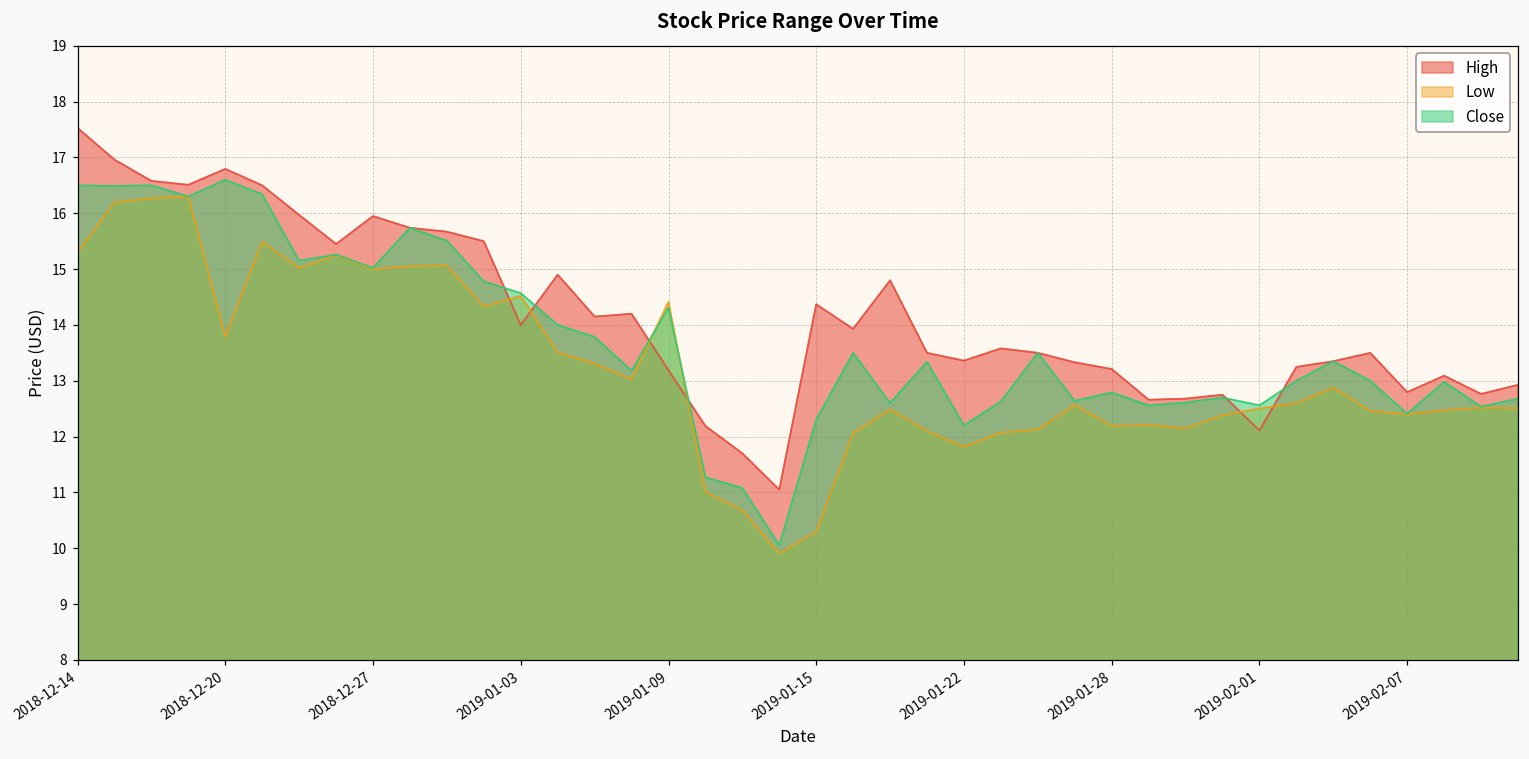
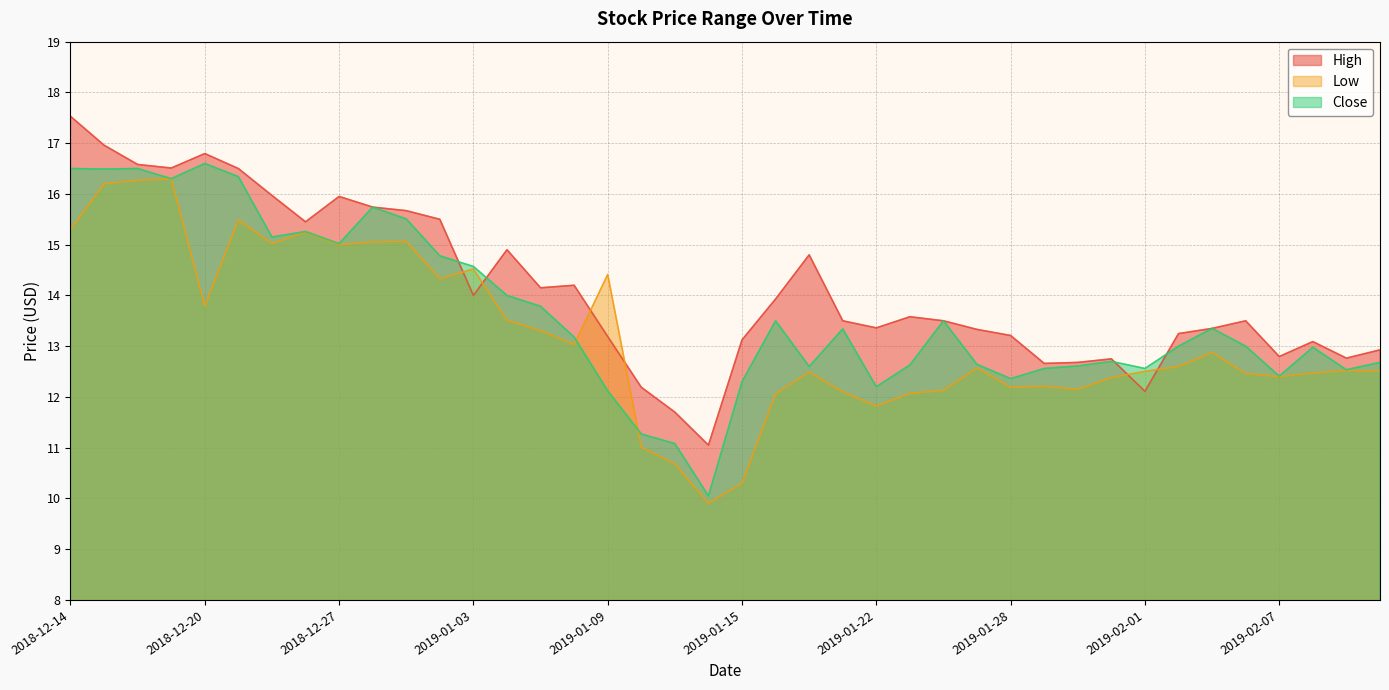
  {
    "High": {
      "2018-12-14": 17.5,
      "2018-12-20": 16.8,
      "2018-12-27": 16.0,
      "2019-01-03": 14.0,
      "2019-01-09": 13.2,
-     "2019-01-15": 14.4,
+     "2019-01-15": 13.1,
      "2019-01-22": 13.4,
      "2019-01-28": 13.2,
      "2019-02-01": 12.1,
      "2019-02-07": 12.8
    },
    "Low": {
      "2018-12-14": 15.3,
      "2018-12-20": 13.8,
      "2019-01-09": 14.4,
      "2019-01-15": 10.3,
      "2019-01-22": 11.8,
      "2019-01-28": 12.2,
      "2019-02-01": 12.5
    },
    "Close": {
      "2018-12-14": 16.5,
      "2018-12-20": 16.6,
-     "2019-01-09": 14.3,
+     "2019-01-09": 12.1,
      "2019-01-15": 12.3,
      "2019-01-22": 12.2,
-     "2019-01-28": 12.8,
+     "2019-01-28": 12.4,
      "2019-02-01": 12.6
    }
  }
